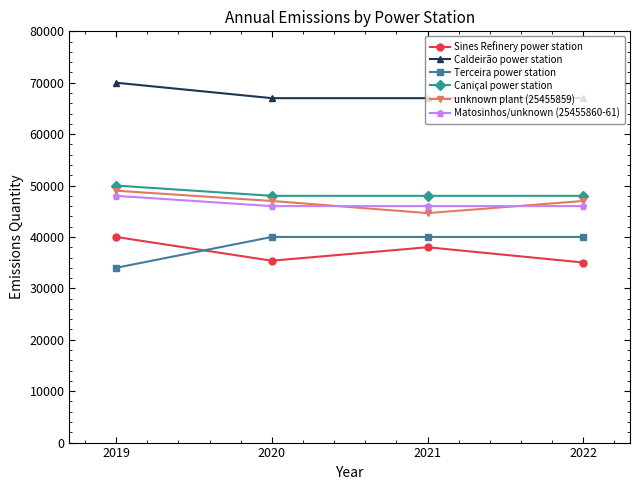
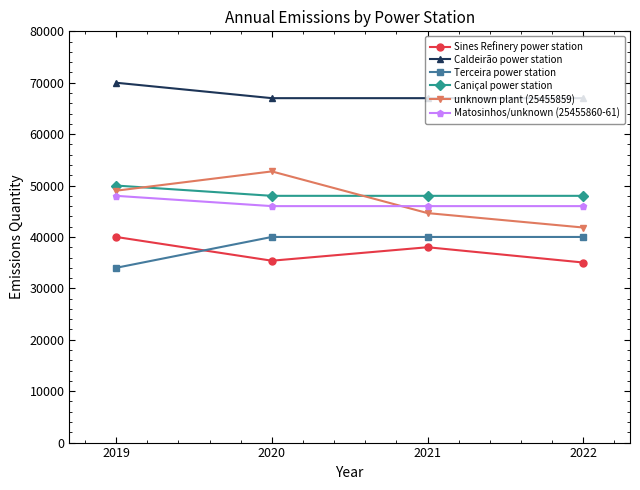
  {
    "Sines Refinery power station": {
      "2019": 40000,
      "2020": 35000,
      "2021": 38000,
      "2022": 35000
    },
    "Caldeirão power station": {
      "2019": 70000,
      "2020": 67000
    },
    "unknown plant (25455859)": {
      "2019": 49000,
-     "2020": 47000,
+     "2020": 53000,
      "2021": 45000,
-     "2022": 47000
+     "2022": 42000
    },
    "Matosinhos/unknown (25455860-61)": {
      "2019": 48000,
      "2020": 46000,
      "2021": 46000,
      "2022": 46000
    }
  }
